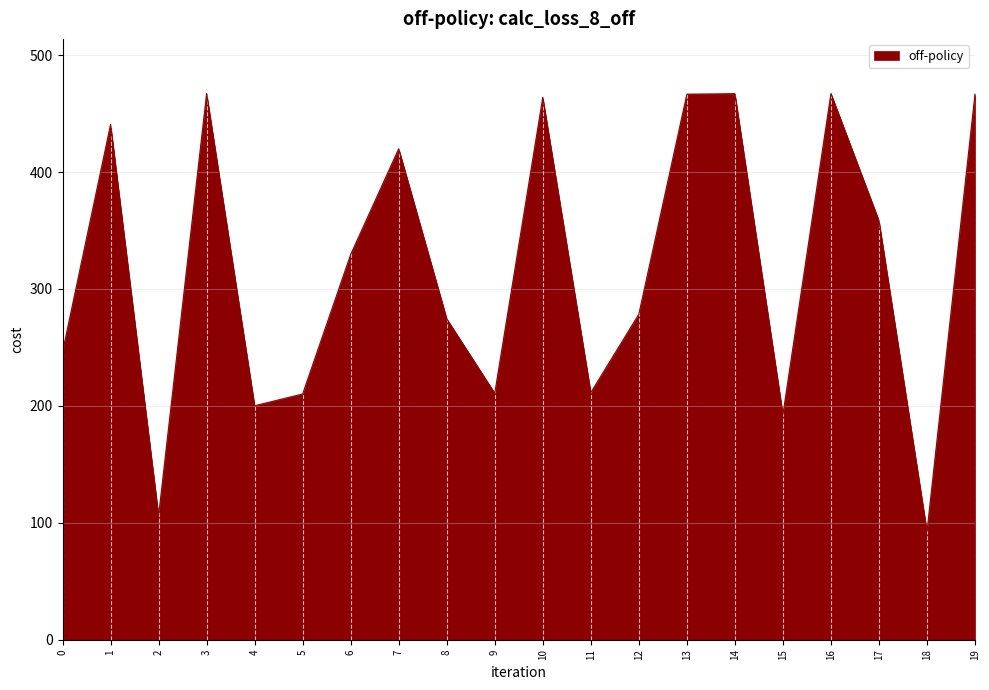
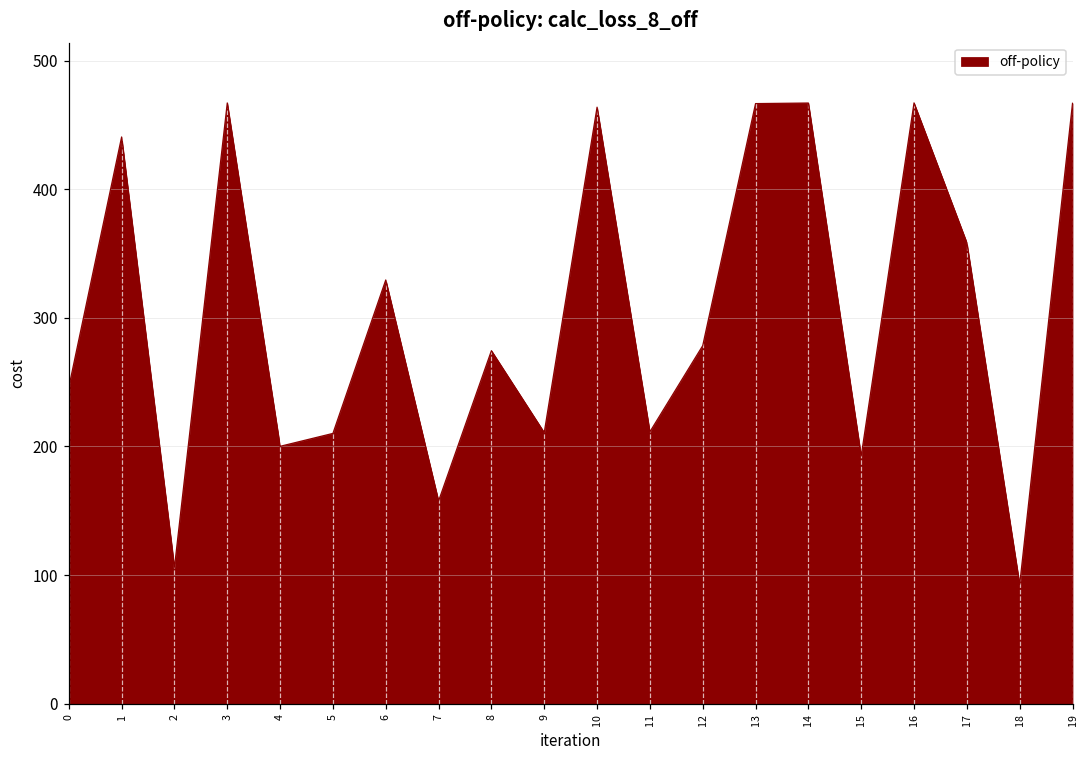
  {
    "0": 246,
    "1": 441,
    "2": 106,
    "3": 467,
    "4": 200,
    "5": 210,
    "6": 329,
-   "7": 420,
+   "7": 158,
    "8": 275,
    "9": 211,
    "10": 464,
    "11": 211,
    "12": 278,
    "13": 467,
    "14": 467,
    "15": 193,
    "16": 467,
    "17": 358,
    "18": 93,
    "19": 467
  }
